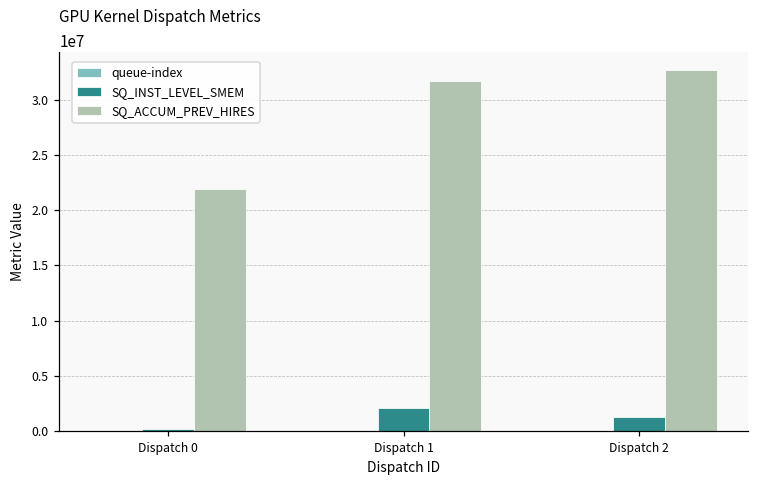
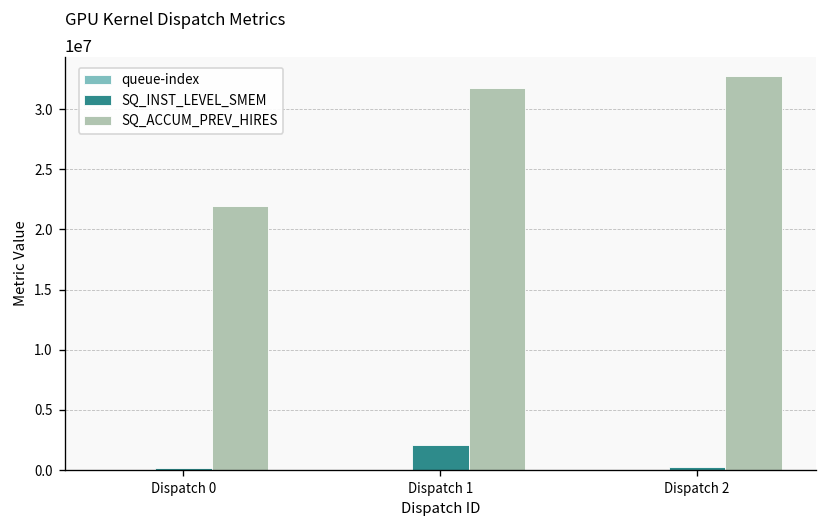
  {
    "SQ_INST_LEVEL_SMEM": {
      "Dispatch 1": 2100000,
-     "Dispatch 2": 1300000
+     "Dispatch 2": 300000
    }
  }
